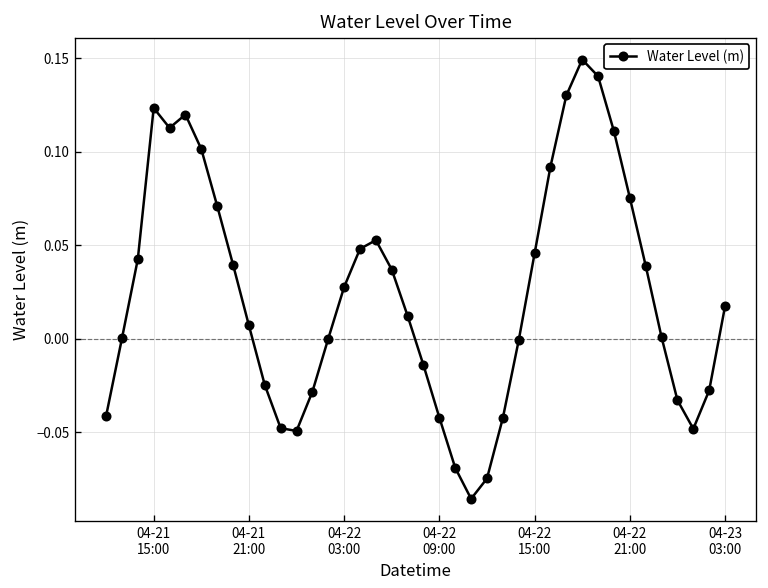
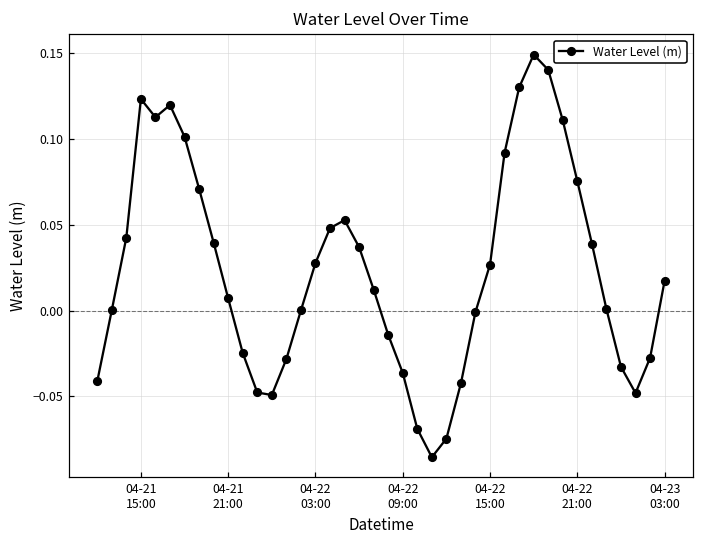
  {
    "04-21 15:00": 0.123,
    "04-21 21:00": 0.007,
    "04-22 03:00": 0.028,
-   "04-22 09:00": -0.042,
-   "04-22 15:00": 0.046,
+   "04-22 09:00": -0.036,
+   "04-22 15:00": 0.027,
    "04-22 21:00": 0.075,
    "04-23 03:00": 0.017
  }
